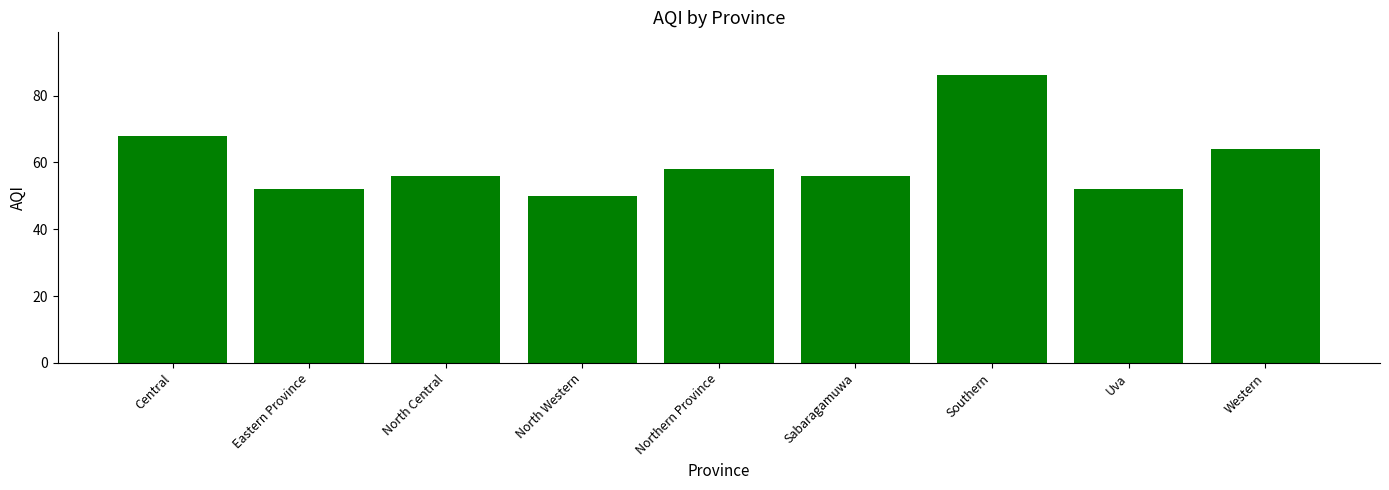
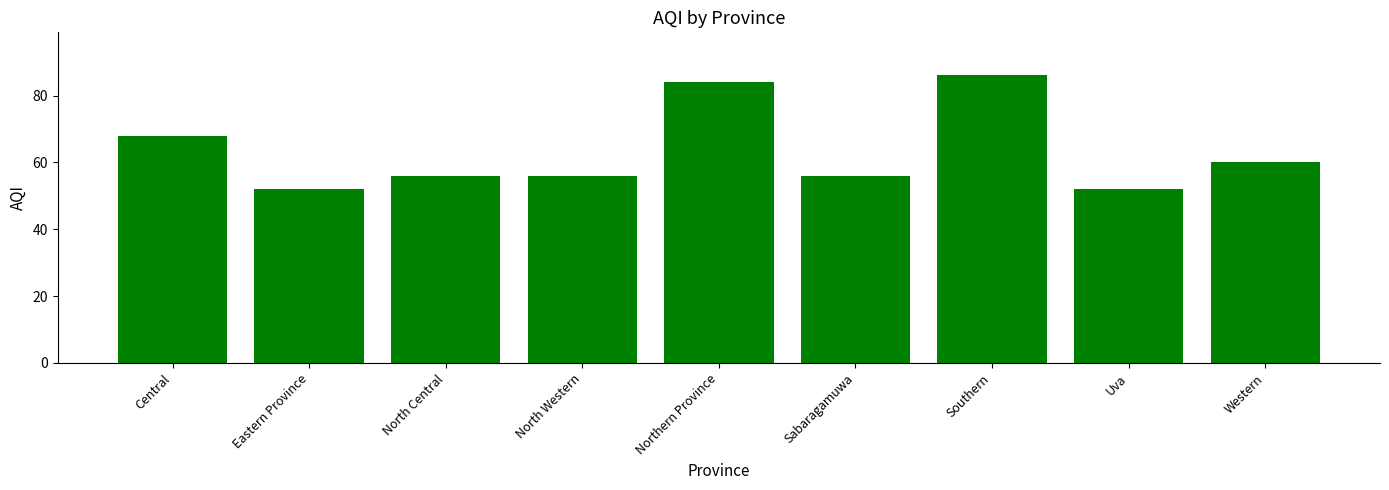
  {
    "Central": 68,
    "Eastern Province": 52,
    "North Central": 56,
-   "North Western": 50,
-   "Northern Province": 58,
+   "North Western": 56,
+   "Northern Province": 84,
    "Sabaragamuwa": 56,
    "Southern": 86,
    "Uva": 52,
-   "Western": 64
+   "Western": 60
  }
